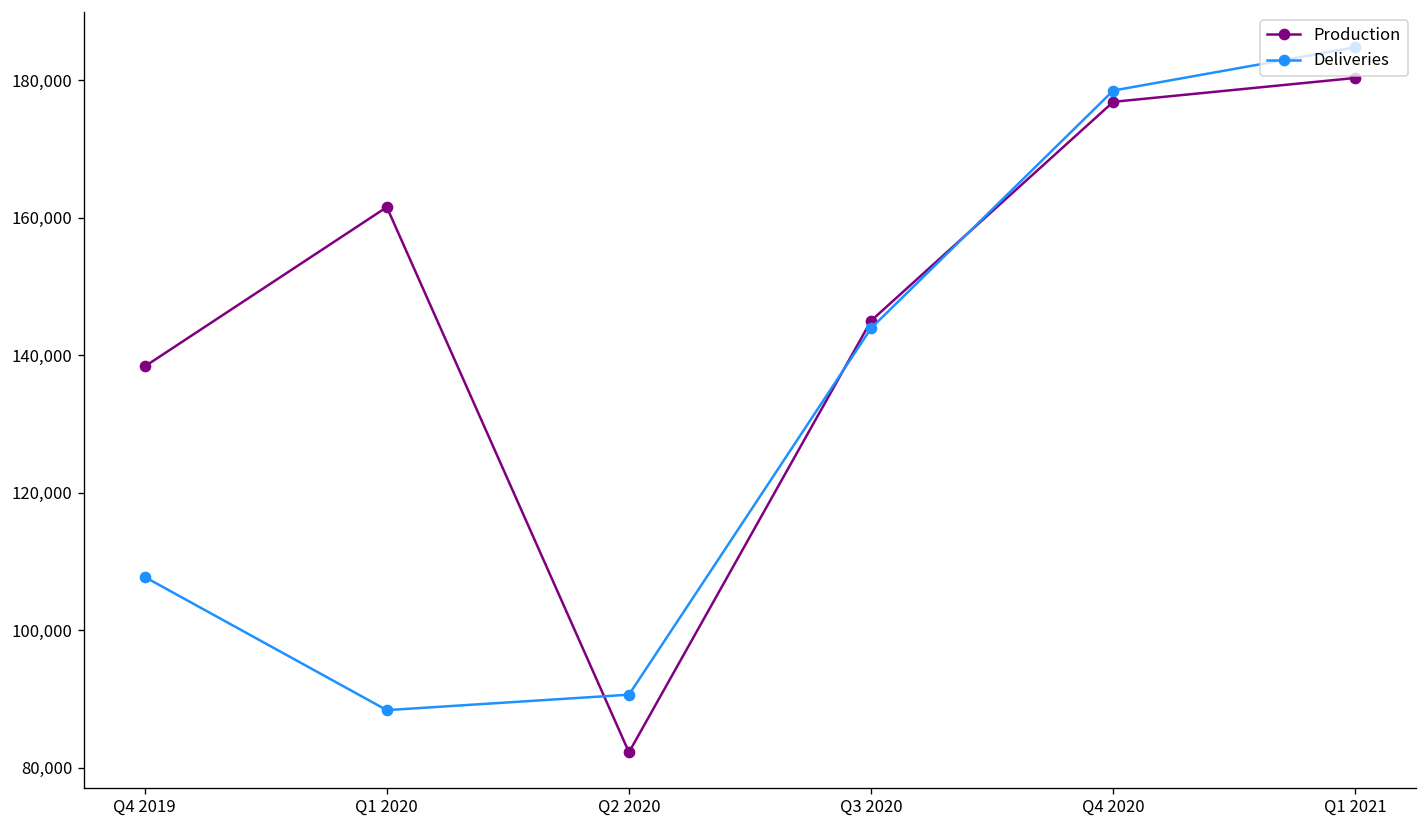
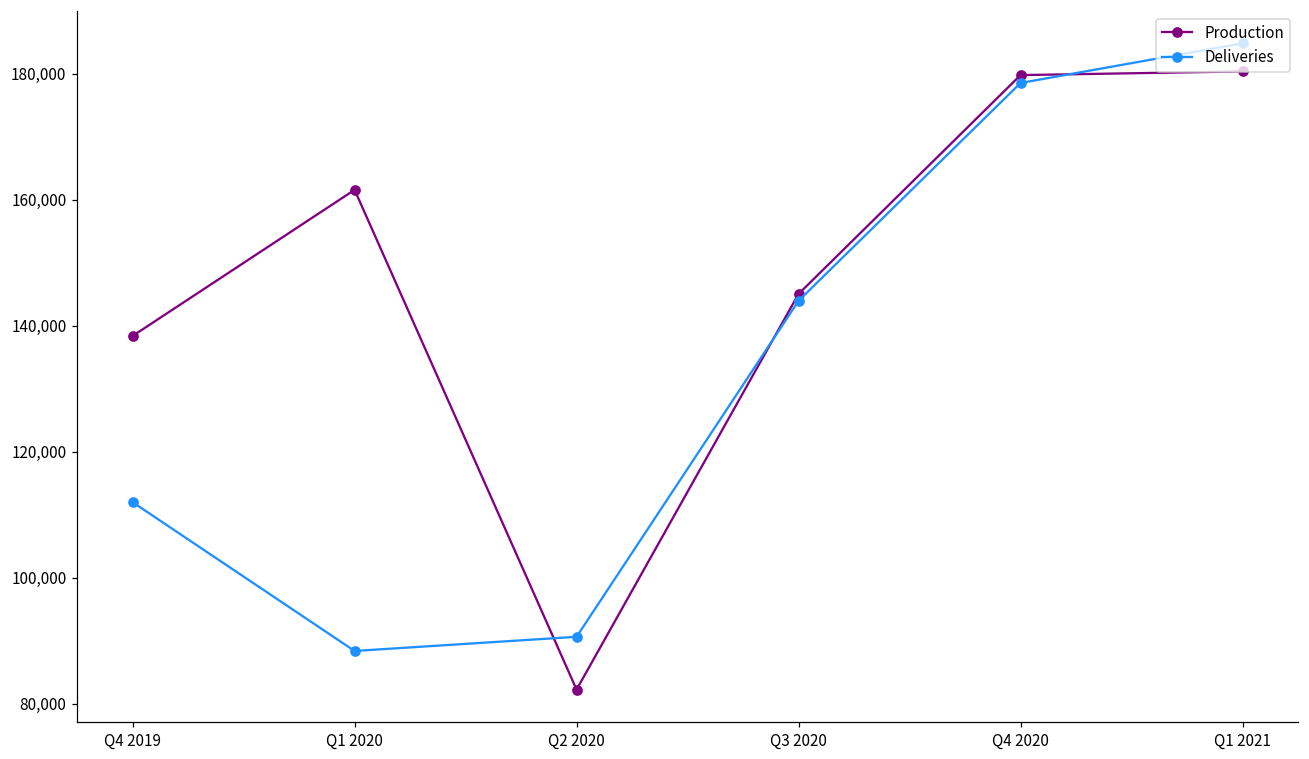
  {
    "Production": {
      "Q4 2019": "138,000",
      "Q1 2020": "162,000",
      "Q2 2020": "82,000",
      "Q3 2020": "145,000",
-     "Q4 2020": "177,000",
+     "Q4 2020": "180,000",
      "Q1 2021": "180,000"
    },
    "Deliveries": {
-     "Q4 2019": "108,000",
+     "Q4 2019": "112,000",
      "Q1 2020": "88,000",
      "Q2 2020": "91,000",
      "Q3 2020": "144,000",
      "Q4 2020": "179,000"
    }
  }
